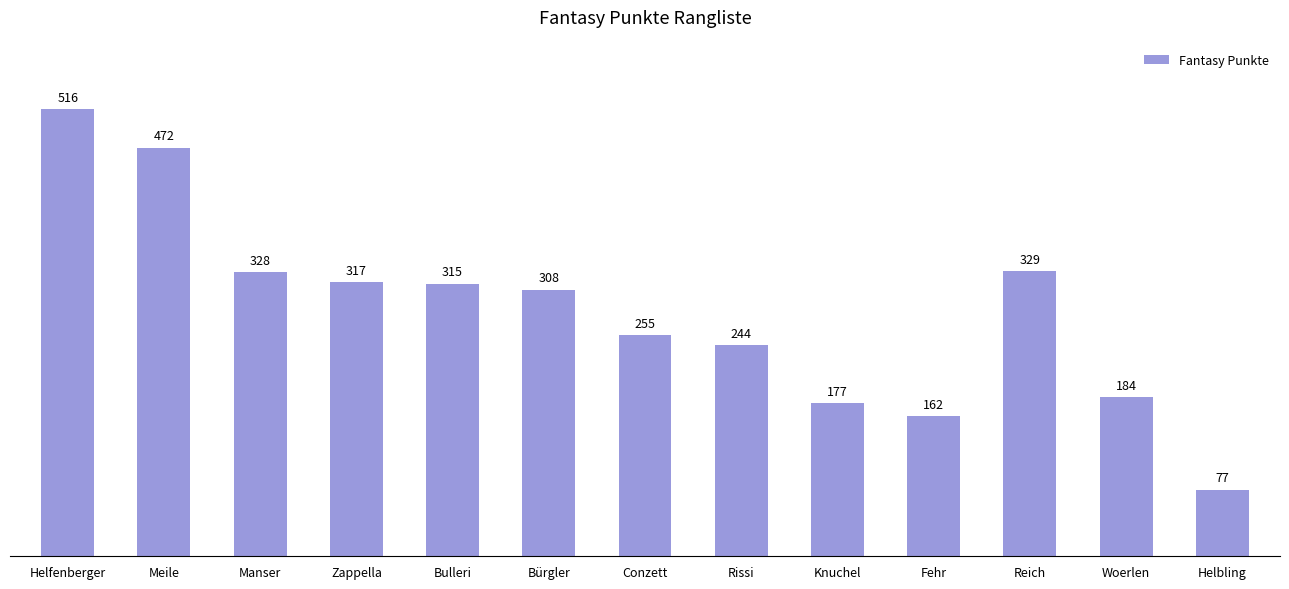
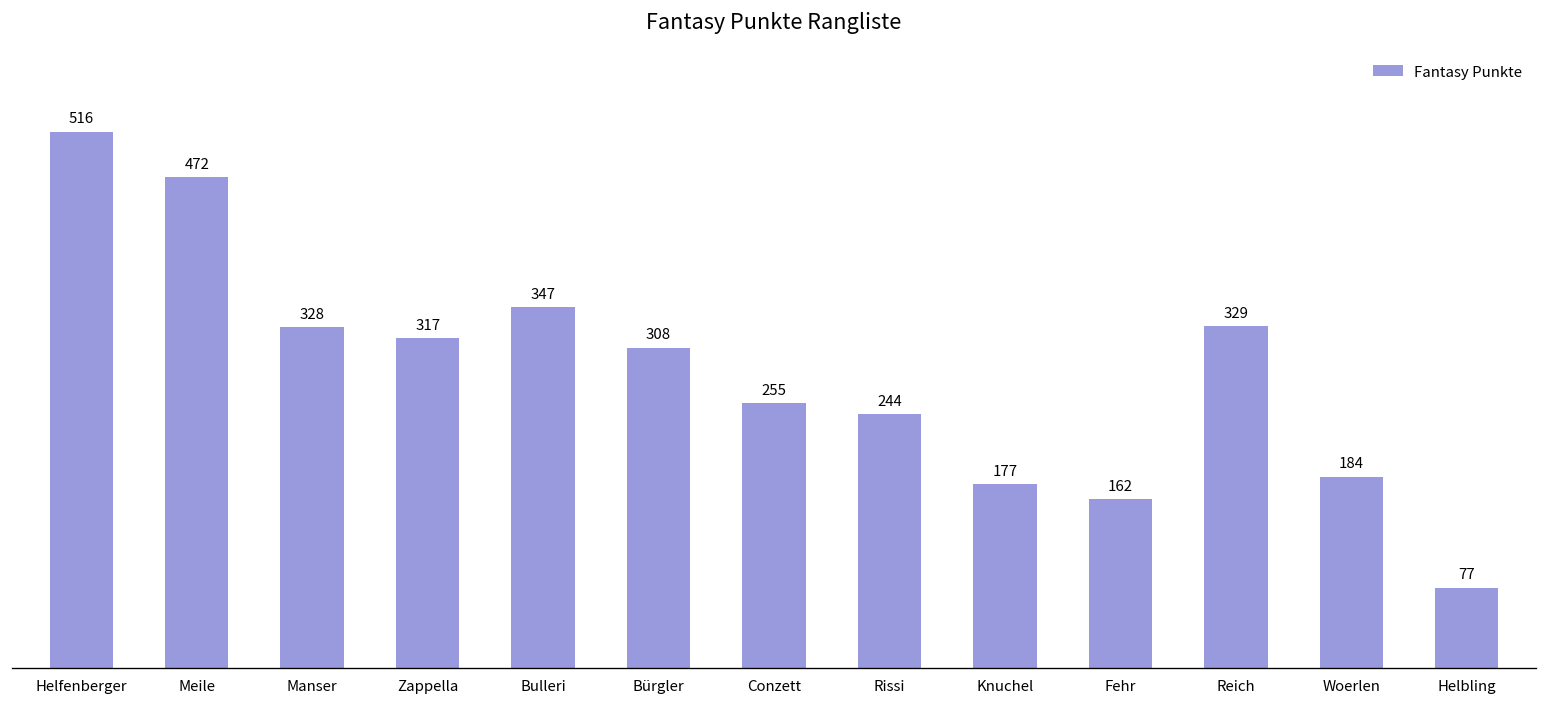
  {
    "Helfenberger": 516,
    "Meile": 472,
    "Manser": 328,
    "Zappella": 317,
-   "Bulleri": 315,
+   "Bulleri": 347,
    "Bürgler": 308,
    "Conzett": 255,
    "Rissi": 244,
    "Knuchel": 177,
    "Fehr": 162,
    "Reich": 329,
    "Woerlen": 184,
    "Helbling": 77
  }
